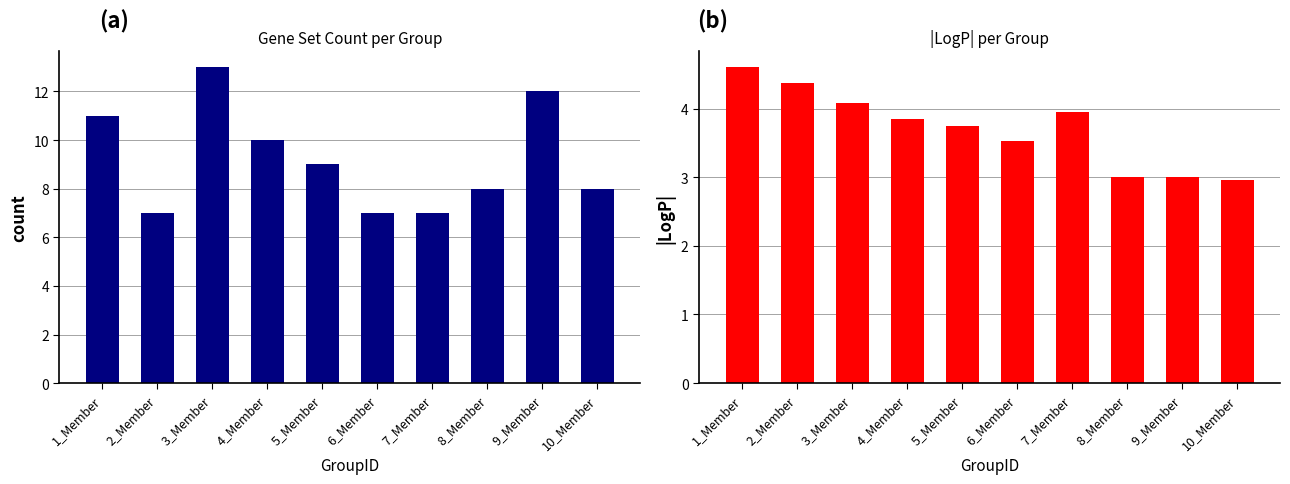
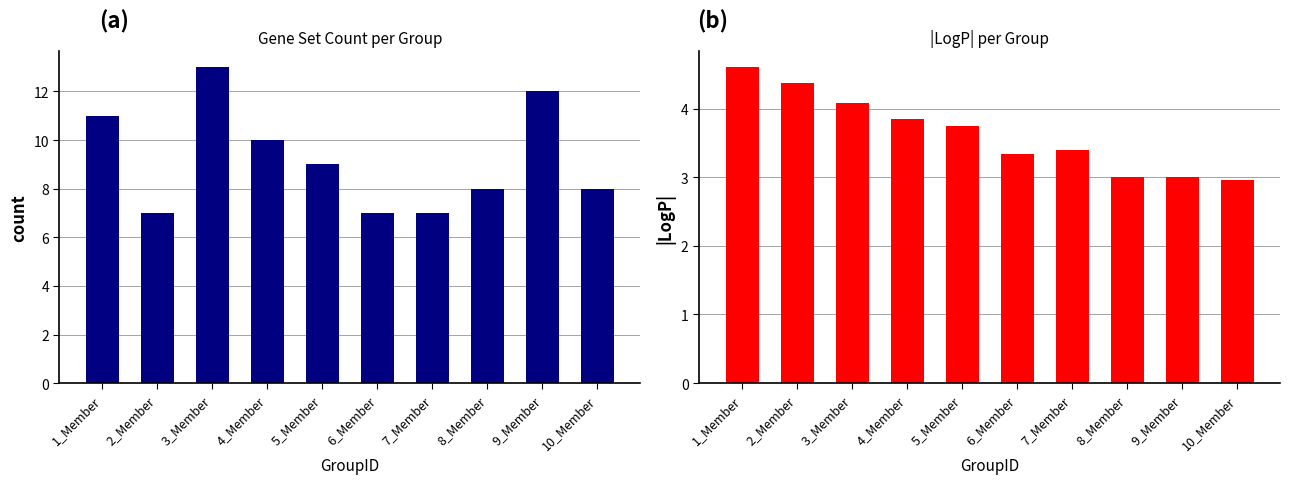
  {
    "Gene Set Count per Group": {
      "1_Member": 11.0,
      "2_Member": 7.0,
      "3_Member": 13.0,
      "4_Member": 10.0,
      "5_Member": 9.0,
      "6_Member": 7.0,
      "7_Member": 7.0,
      "8_Member": 8.0,
      "9_Member": 12.0,
      "10_Member": 8.0
    },
    "|LogP| per Group": {
      "1_Member": 4.6,
      "2_Member": 4.4,
      "3_Member": 4.1,
      "4_Member": 3.9,
      "5_Member": 3.7,
-     "6_Member": 3.5,
-     "7_Member": 4.0,
+     "6_Member": 3.3,
+     "7_Member": 3.4,
      "8_Member": 3.0,
      "9_Member": 3.0,
      "10_Member": 3.0
    }
  }
